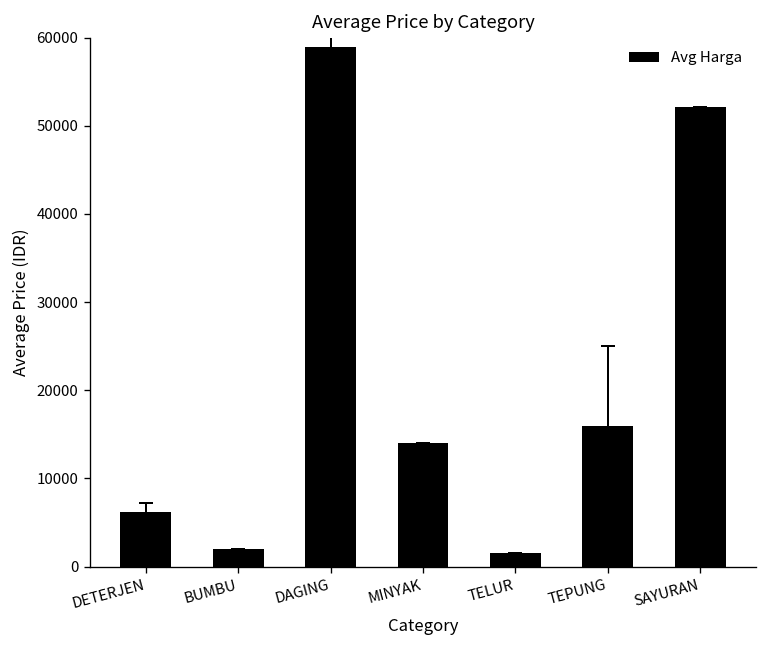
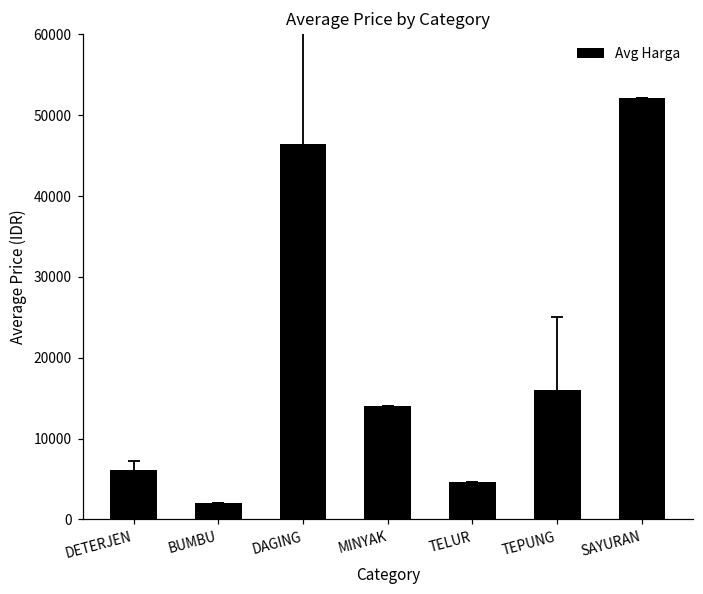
  {
    "Avg Harga": {
      "DETERJEN": 6000,
      "BUMBU": 2000,
-     "DAGING": 59000,
+     "DAGING": 47000,
      "MINYAK": 14000,
-     "TELUR": 2000,
+     "TELUR": 5000,
      "TEPUNG": 16000,
      "SAYURAN": 52000
    }
  }
